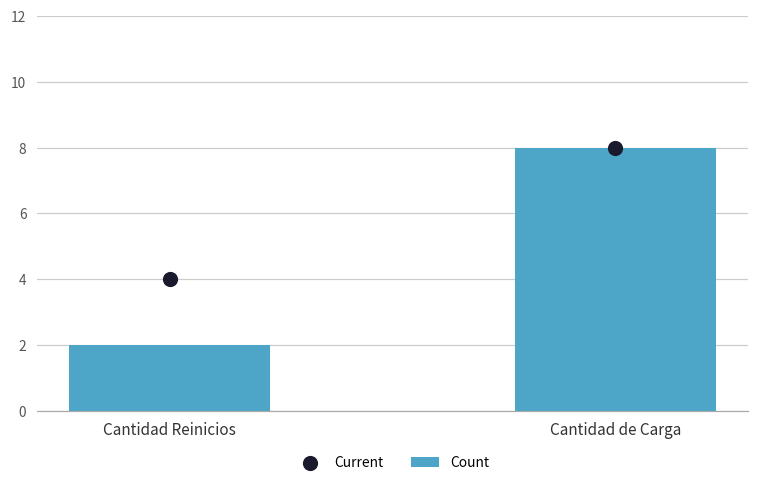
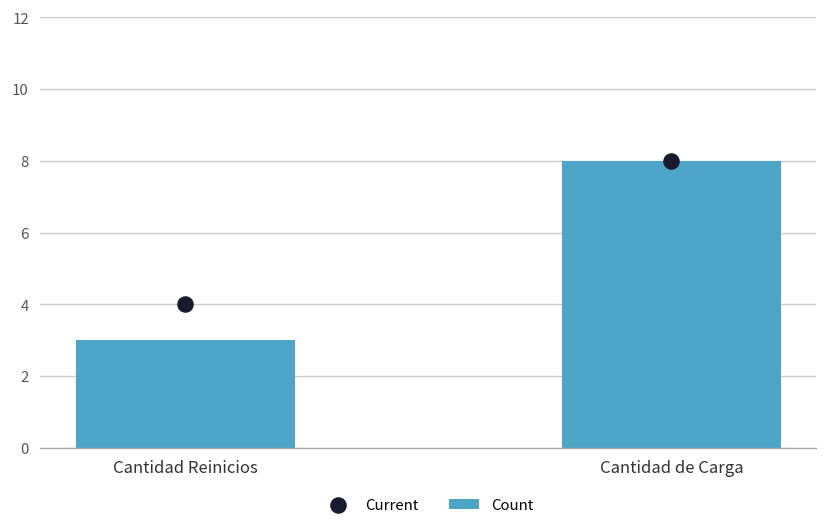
  {
    "Count": {
-     "Cantidad Reinicios": 2,
+     "Cantidad Reinicios": 3,
      "Cantidad de Carga": 8
    }
  }
